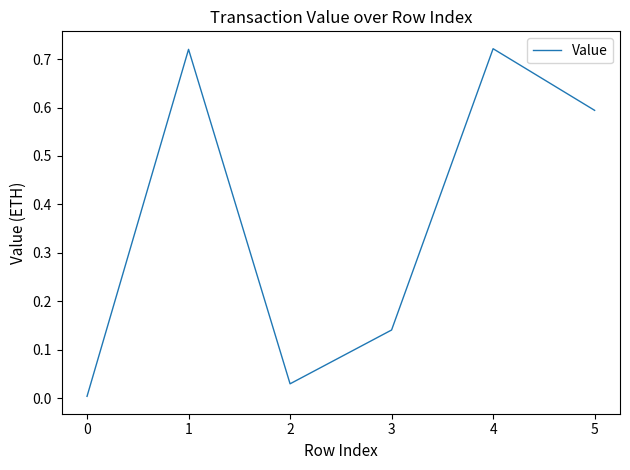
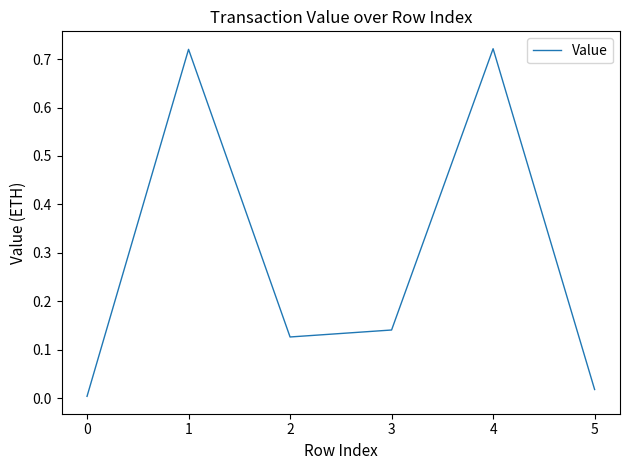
  {
    "0": 0.00,
    "1": 0.72,
-   "2": 0.03,
+   "2": 0.13,
    "3": 0.14,
    "4": 0.72,
-   "5": 0.59
+   "5": 0.02
  }
